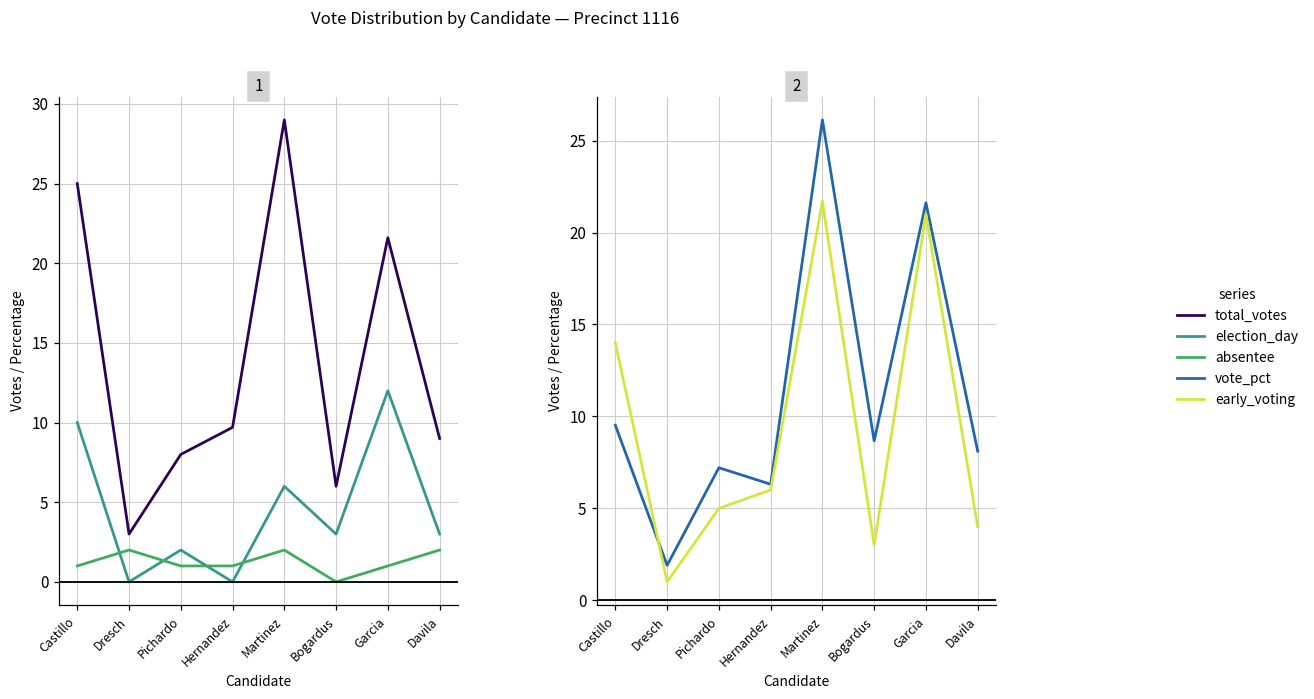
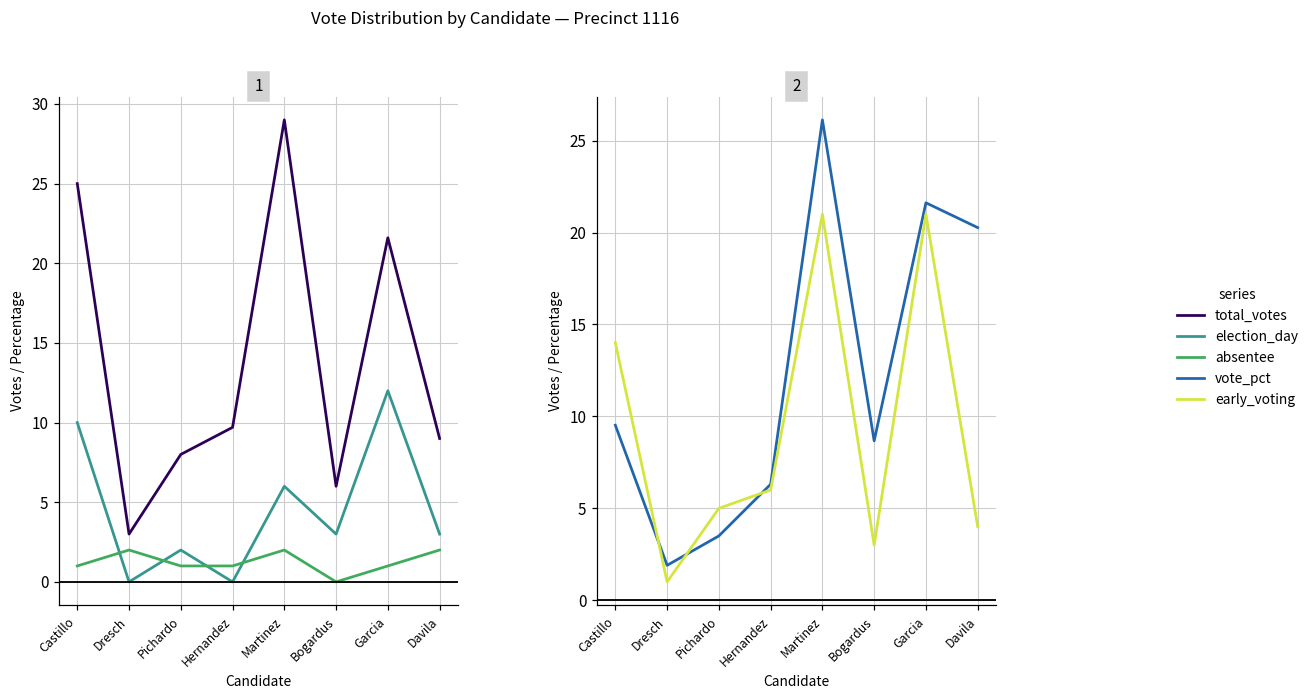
  {
    "1": {
      "total_votes": {
        "Castillo": 25.0,
        "Dresch": 3.0,
        "Pichardo": 8.0,
        "Hernandez": 9.7,
        "Martinez": 29.0,
        "Bogardus": 6.0,
        "Garcia": 21.6,
        "Davila": 9.0
      }
    },
    "2": {
      "vote_pct": {
        "Castillo": 9.5,
        "Dresch": 1.9,
-       "Pichardo": 7.2,
+       "Pichardo": 3.5,
        "Hernandez": 6.3,
        "Martinez": 26.1,
        "Bogardus": 8.7,
        "Garcia": 21.6,
-       "Davila": 8.1
+       "Davila": 20.3
      },
      "early_voting": {
        "Castillo": 14.0,
        "Dresch": 1.0,
        "Pichardo": 5.0,
        "Hernandez": 6.0,
-       "Martinez": 21.7,
+       "Martinez": 21.0,
        "Bogardus": 3.0,
        "Garcia": 21.0,
        "Davila": 4.0
      }
    }
  }
